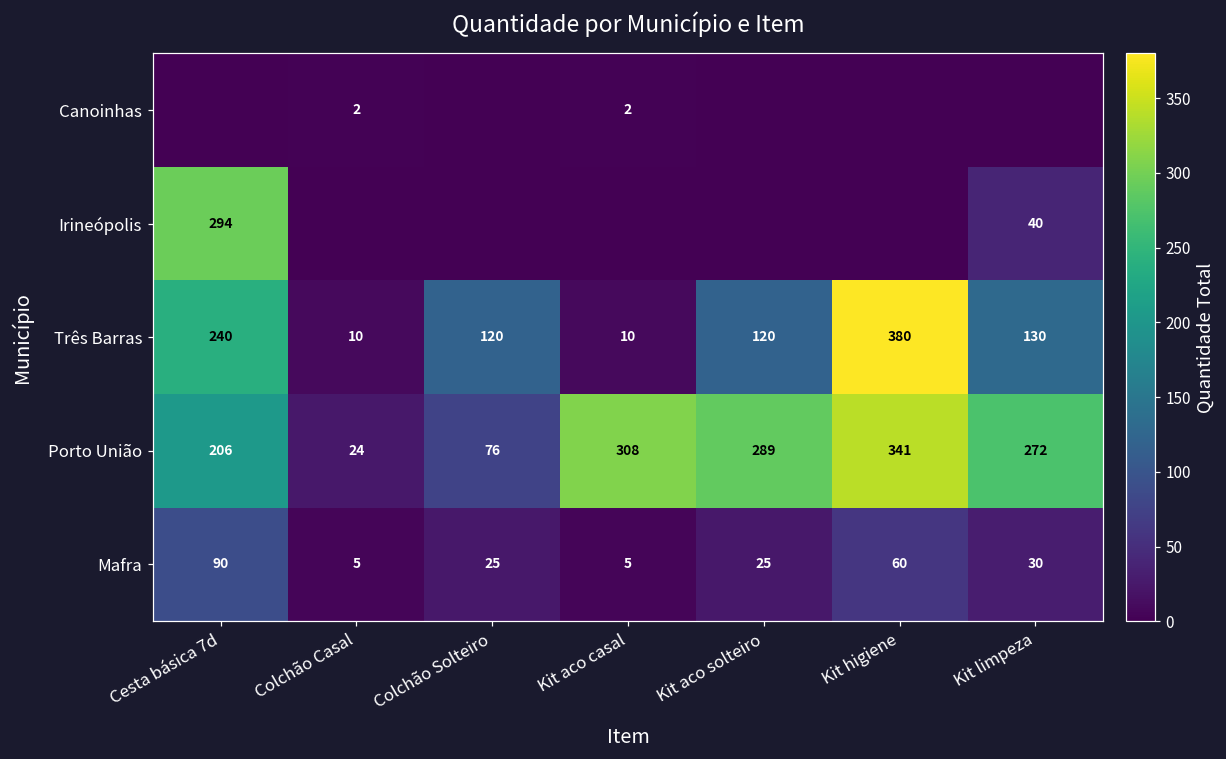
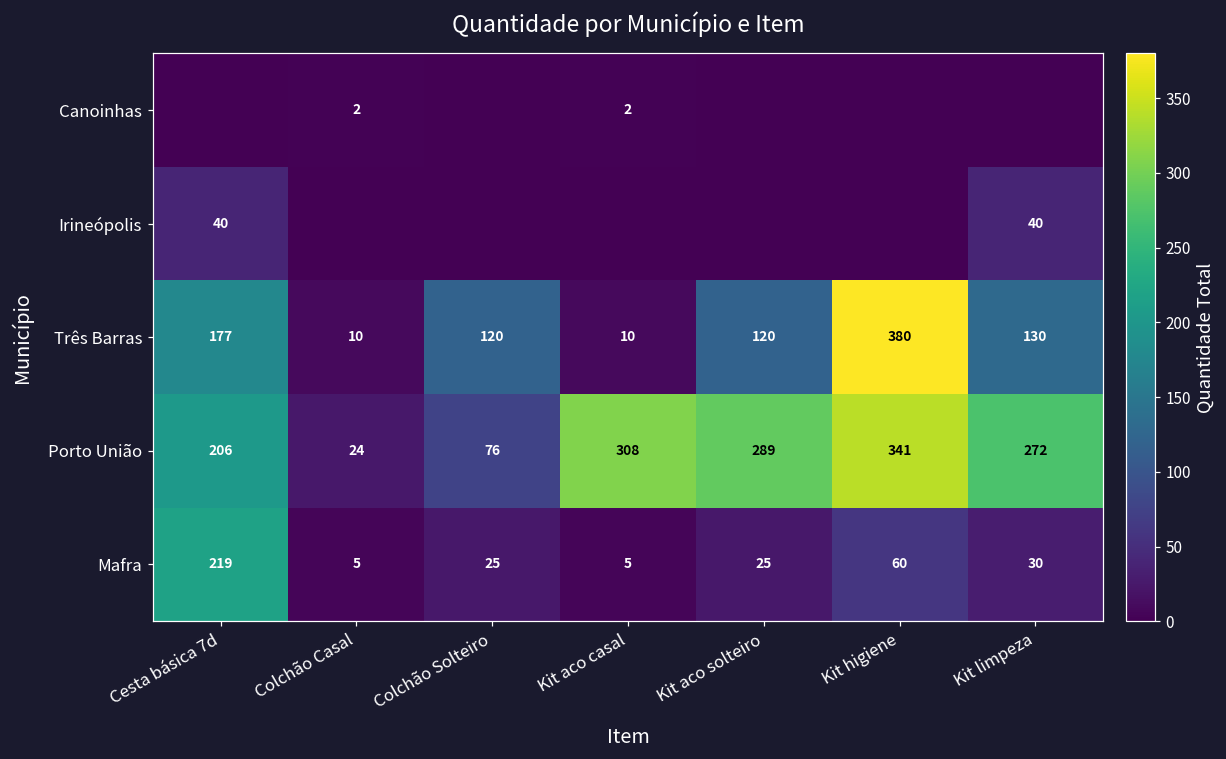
  {
    "Canoinhas": {
      "Colchão Casal": 2,
      "Kit aco casal": 2
    },
    "Irineópolis": {
-     "Cesta básica 7d": 294,
+     "Cesta básica 7d": 40,
      "Kit limpeza": 40
    },
    "Três Barras": {
-     "Cesta básica 7d": 240,
+     "Cesta básica 7d": 177,
      "Colchão Casal": 10,
      "Colchão Solteiro": 120,
      "Kit aco casal": 10,
      "Kit aco solteiro": 120,
      "Kit higiene": 380,
      "Kit limpeza": 130
    },
    "Porto União": {
      "Cesta básica 7d": 206,
      "Colchão Casal": 24,
      "Colchão Solteiro": 76,
      "Kit aco casal": 308,
      "Kit aco solteiro": 289,
      "Kit higiene": 341,
      "Kit limpeza": 272
    },
    "Mafra": {
-     "Cesta básica 7d": 90,
+     "Cesta básica 7d": 219,
      "Colchão Casal": 5,
      "Colchão Solteiro": 25,
      "Kit aco casal": 5,
      "Kit aco solteiro": 25,
      "Kit higiene": 60,
      "Kit limpeza": 30
    }
  }
